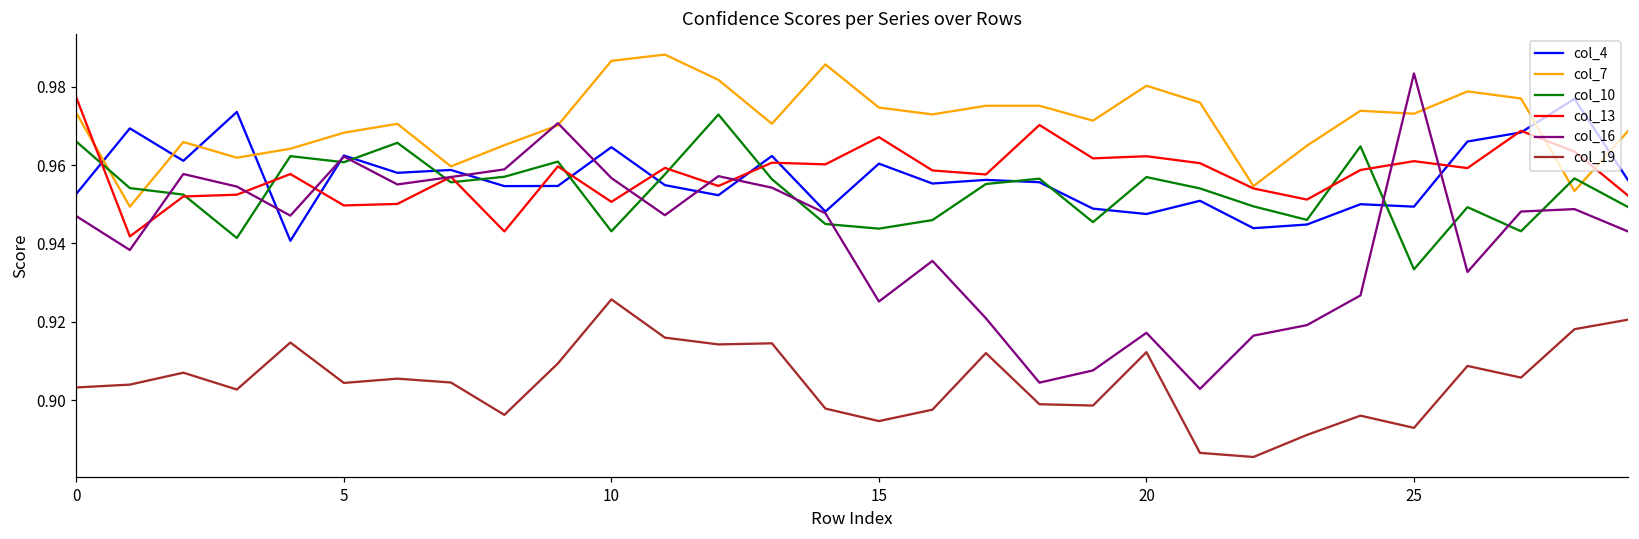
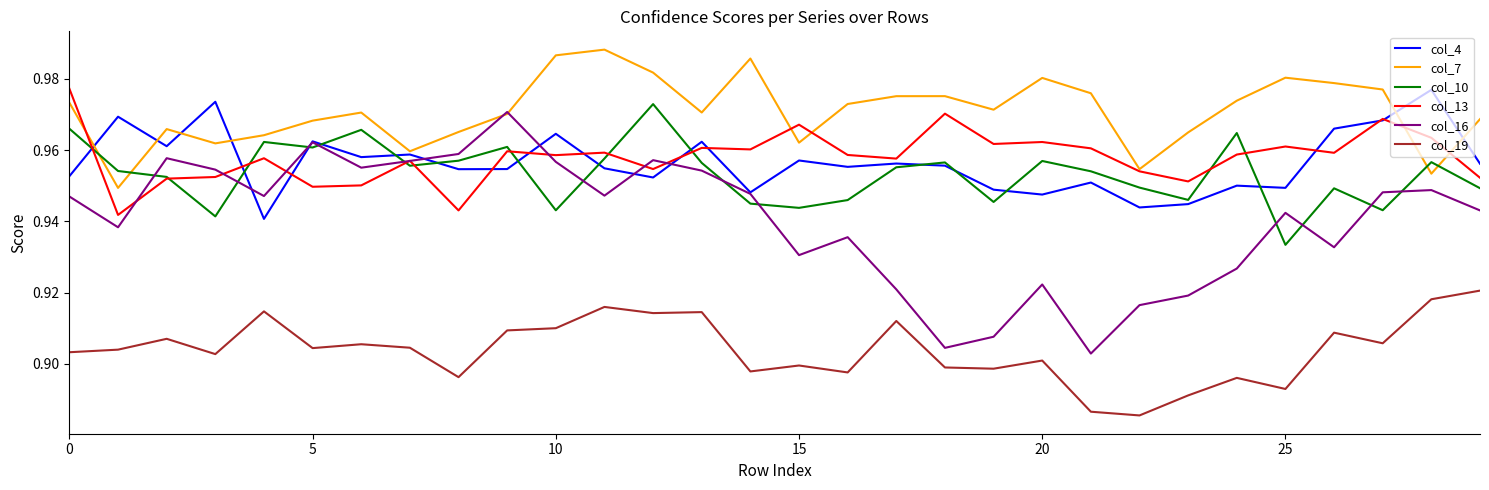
  {
    "col_4": {
      "0": 0.953,
      "10": 0.965,
-     "15": 0.960,
+     "15": 0.957,
      "20": 0.948,
      "25": 0.949
    },
    "col_7": {
      "0": 0.973,
      "5": 0.968,
      "10": 0.987,
-     "15": 0.975,
+     "15": 0.962,
      "20": 0.980,
-     "25": 0.973
+     "25": 0.980
    },
    "col_10": {
      "0": 0.966,
      "5": 0.961,
      "10": 0.943,
      "15": 0.944,
      "20": 0.957,
      "25": 0.933
    },
    "col_13": {
      "0": 0.977,
      "5": 0.950,
-     "10": 0.951,
+     "10": 0.959,
      "15": 0.967,
      "20": 0.962,
      "25": 0.961
    },
    "col_16": {
      "0": 0.947,
      "10": 0.957,
-     "15": 0.925,
-     "20": 0.917,
-     "25": 0.983
+     "15": 0.931,
+     "20": 0.922,
+     "25": 0.942
    },
    "col_19": {
      "0": 0.903,
      "5": 0.904,
-     "10": 0.926,
-     "15": 0.895,
-     "20": 0.912,
+     "10": 0.910,
+     "15": 0.900,
+     "20": 0.901,
      "25": 0.893
    }
  }
